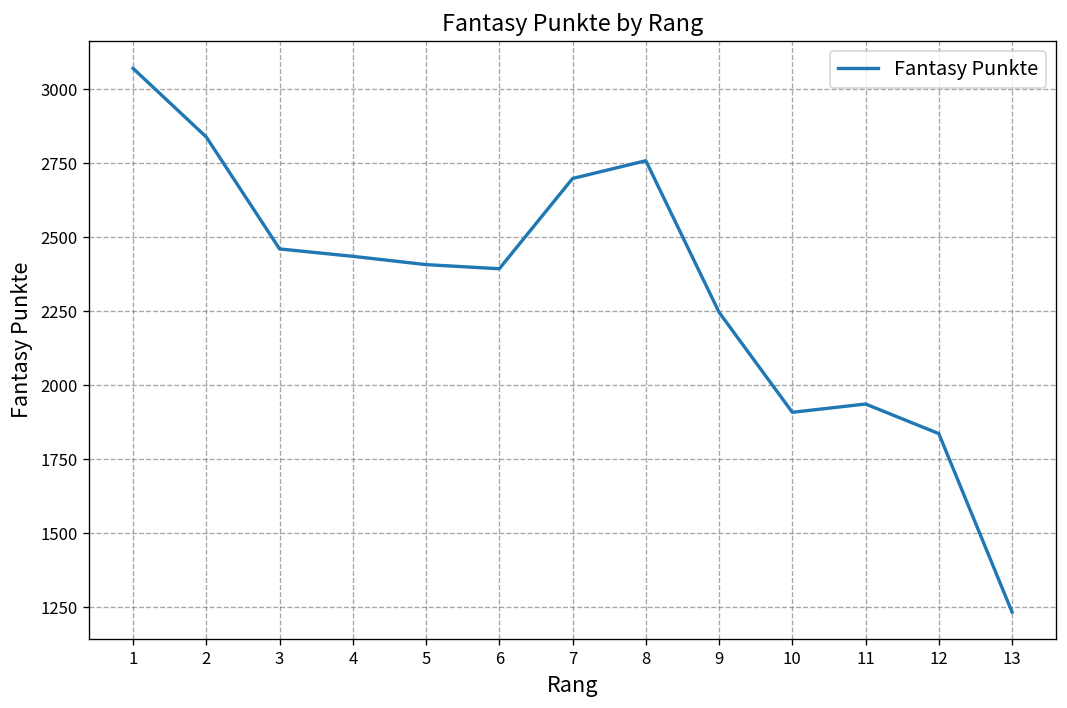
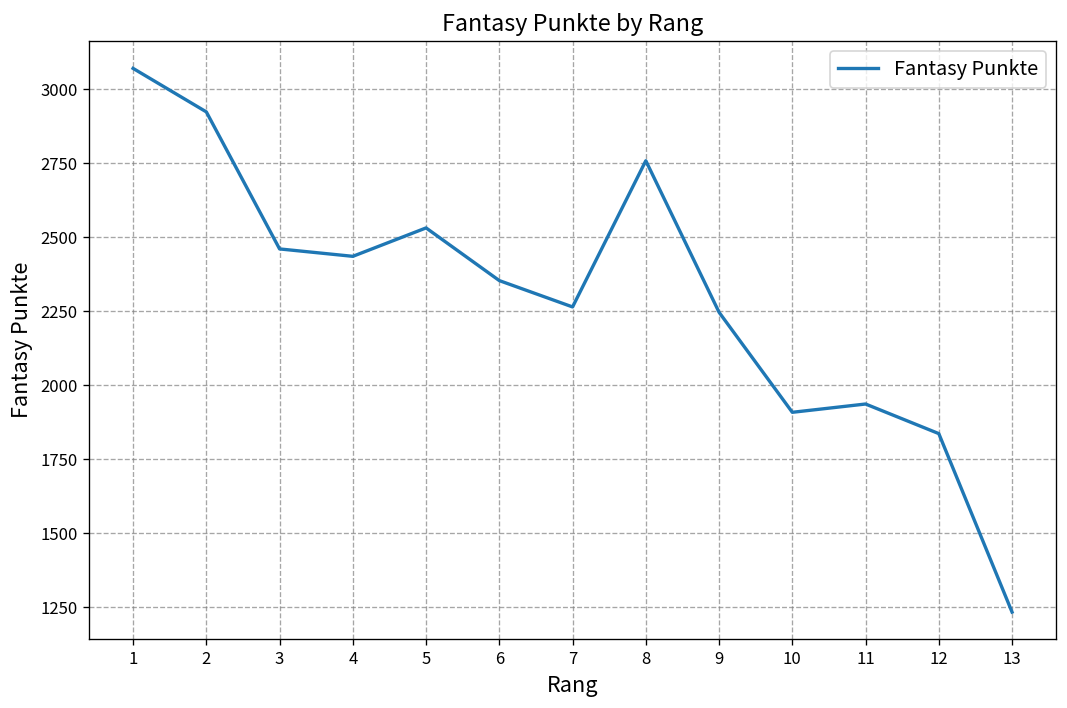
  {
    "1": 3070,
-   "2": 2840,
+   "2": 2920,
    "3": 2460,
    "4": 2440,
-   "5": 2410,
-   "6": 2390,
-   "7": 2700,
+   "5": 2530,
+   "6": 2350,
+   "7": 2270,
    "8": 2760,
    "9": 2250,
    "10": 1910,
    "11": 1940,
    "12": 1840,
    "13": 1230
  }
